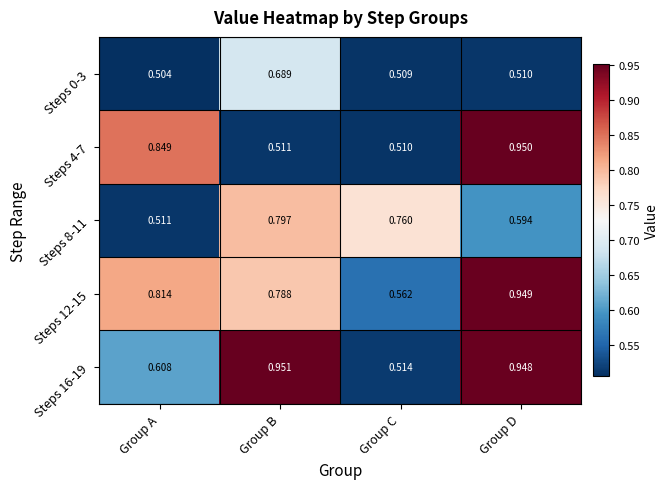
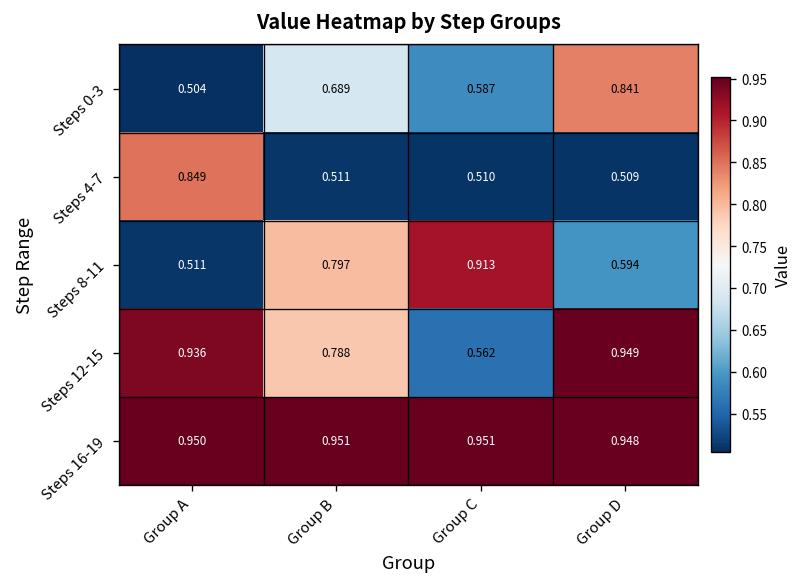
  {
    "Steps 0-3": {
      "Group A": 0.504,
      "Group B": 0.689,
-     "Group C": 0.509,
-     "Group D": 0.510
+     "Group C": 0.587,
+     "Group D": 0.841
    },
    "Steps 4-7": {
      "Group A": 0.849,
      "Group B": 0.511,
      "Group C": 0.510,
-     "Group D": 0.950
+     "Group D": 0.509
    },
    "Steps 8-11": {
      "Group A": 0.511,
      "Group B": 0.797,
-     "Group C": 0.760,
+     "Group C": 0.913,
      "Group D": 0.594
    },
    "Steps 12-15": {
-     "Group A": 0.814,
+     "Group A": 0.936,
      "Group B": 0.788,
      "Group C": 0.562,
      "Group D": 0.949
    },
    "Steps 16-19": {
-     "Group A": 0.608,
+     "Group A": 0.950,
      "Group B": 0.951,
-     "Group C": 0.514,
+     "Group C": 0.951,
      "Group D": 0.948
    }
  }
